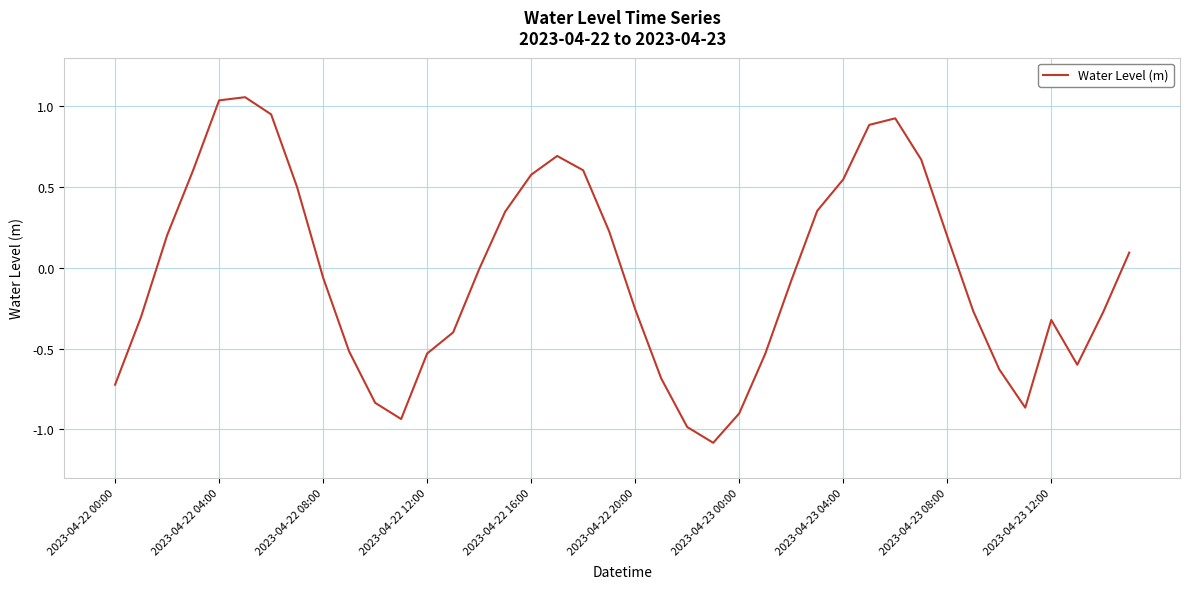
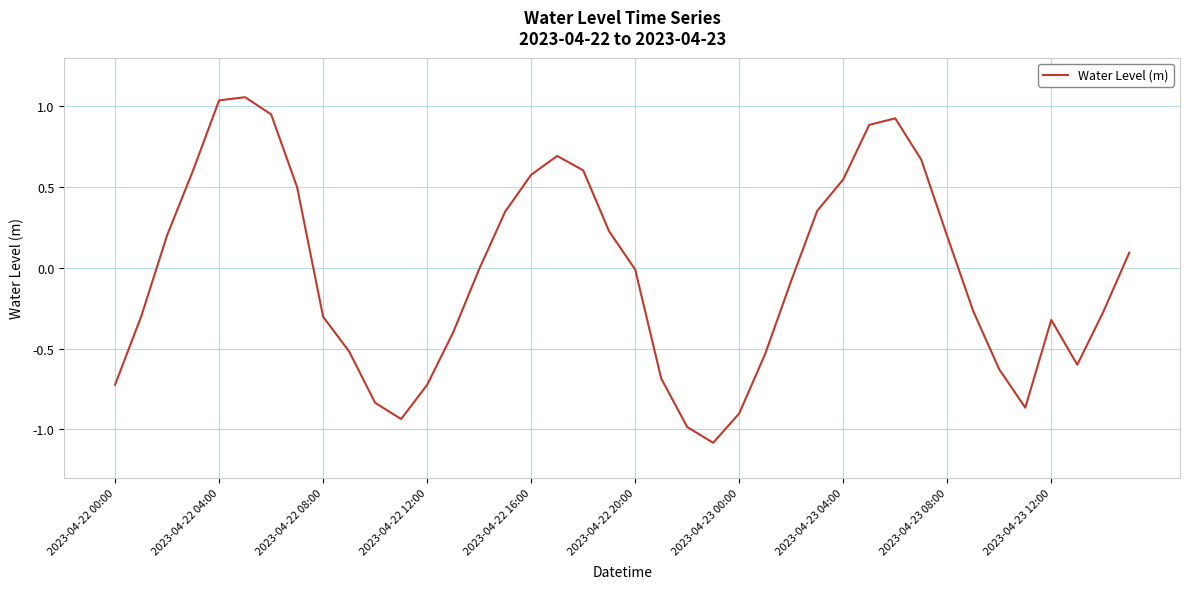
  {
    "2023-04-22 00:00": -0.72,
    "2023-04-22 04:00": 1.04,
-   "2023-04-22 08:00": -0.06,
-   "2023-04-22 12:00": -0.53,
+   "2023-04-22 08:00": -0.30,
+   "2023-04-22 12:00": -0.72,
    "2023-04-22 16:00": 0.58,
-   "2023-04-22 20:00": -0.26,
+   "2023-04-22 20:00": -0.01,
    "2023-04-23 00:00": -0.90,
    "2023-04-23 04:00": 0.55,
    "2023-04-23 08:00": 0.19,
    "2023-04-23 12:00": -0.32
  }
